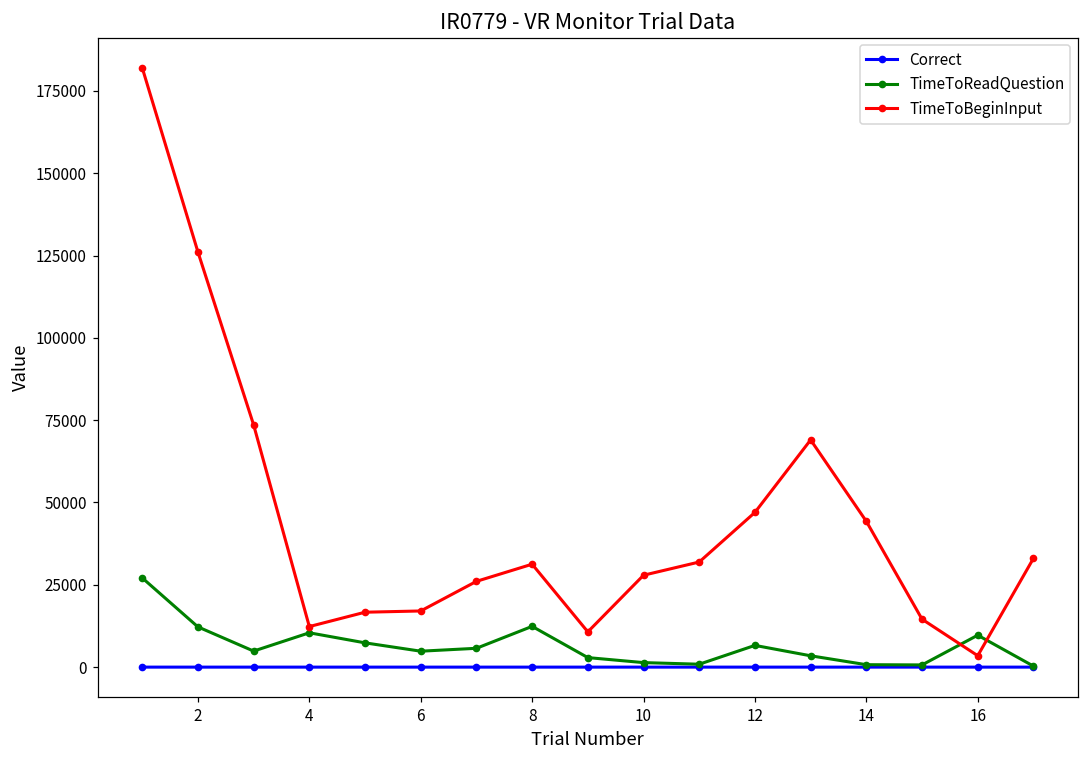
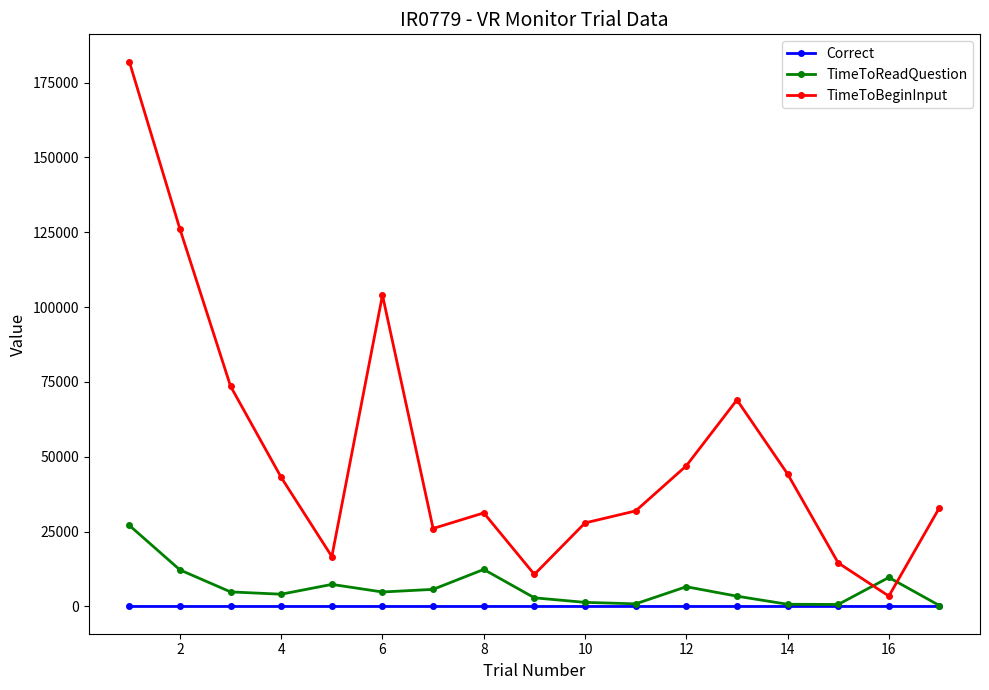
  {
    "Correct": {
      "2": 0,
      "4": 0,
      "6": 0,
      "8": 0,
      "10": 0,
      "12": 0,
      "16": 0
    },
    "TimeToReadQuestion": {
      "2": 12000,
-     "4": 10000,
+     "4": 4000,
      "6": 5000,
      "8": 12000,
      "10": 1000,
      "12": 7000,
      "16": 10000
    },
    "TimeToBeginInput": {
      "2": 126000,
-     "4": 12000,
-     "6": 17000,
+     "4": 43000,
+     "6": 104000,
      "8": 31000,
      "10": 28000,
      "12": 47000,
      "14": 44000,
      "16": 3000
    }
  }
